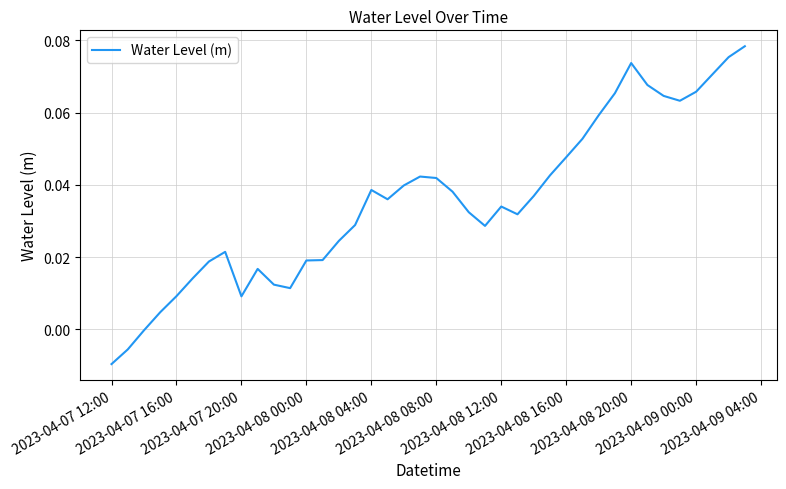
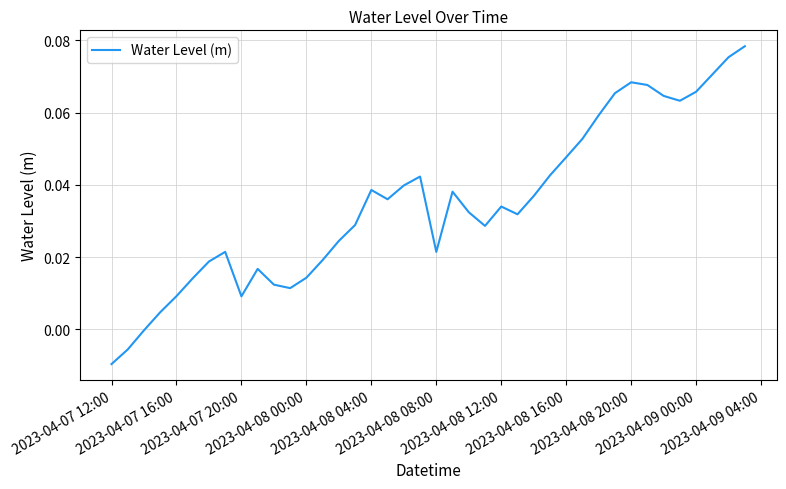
  {
    "2023-04-07 12:00": -0.010,
    "2023-04-07 16:00": 0.009,
    "2023-04-07 20:00": 0.009,
-   "2023-04-08 00:00": 0.019,
+   "2023-04-08 00:00": 0.014,
    "2023-04-08 04:00": 0.039,
-   "2023-04-08 08:00": 0.042,
+   "2023-04-08 08:00": 0.021,
    "2023-04-08 12:00": 0.034,
    "2023-04-08 16:00": 0.048,
-   "2023-04-08 20:00": 0.074,
+   "2023-04-08 20:00": 0.068,
    "2023-04-09 00:00": 0.066
  }
